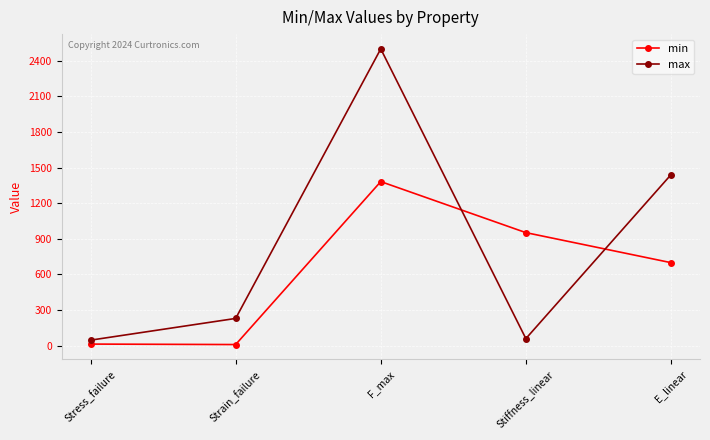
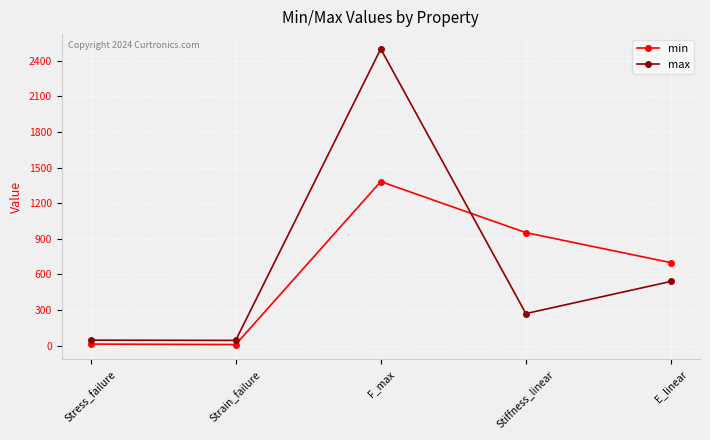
  {
    "min": {
      "Stress_failure": 10,
      "Strain_failure": 10,
      "F_max": 1380,
      "Stiffness_linear": 950,
      "E_linear": 700
    },
    "max": {
      "Stress_failure": 50,
-     "Strain_failure": 230,
+     "Strain_failure": 40,
      "F_max": 2500,
-     "Stiffness_linear": 60,
-     "E_linear": 1440
+     "Stiffness_linear": 270,
+     "E_linear": 540
    }
  }
